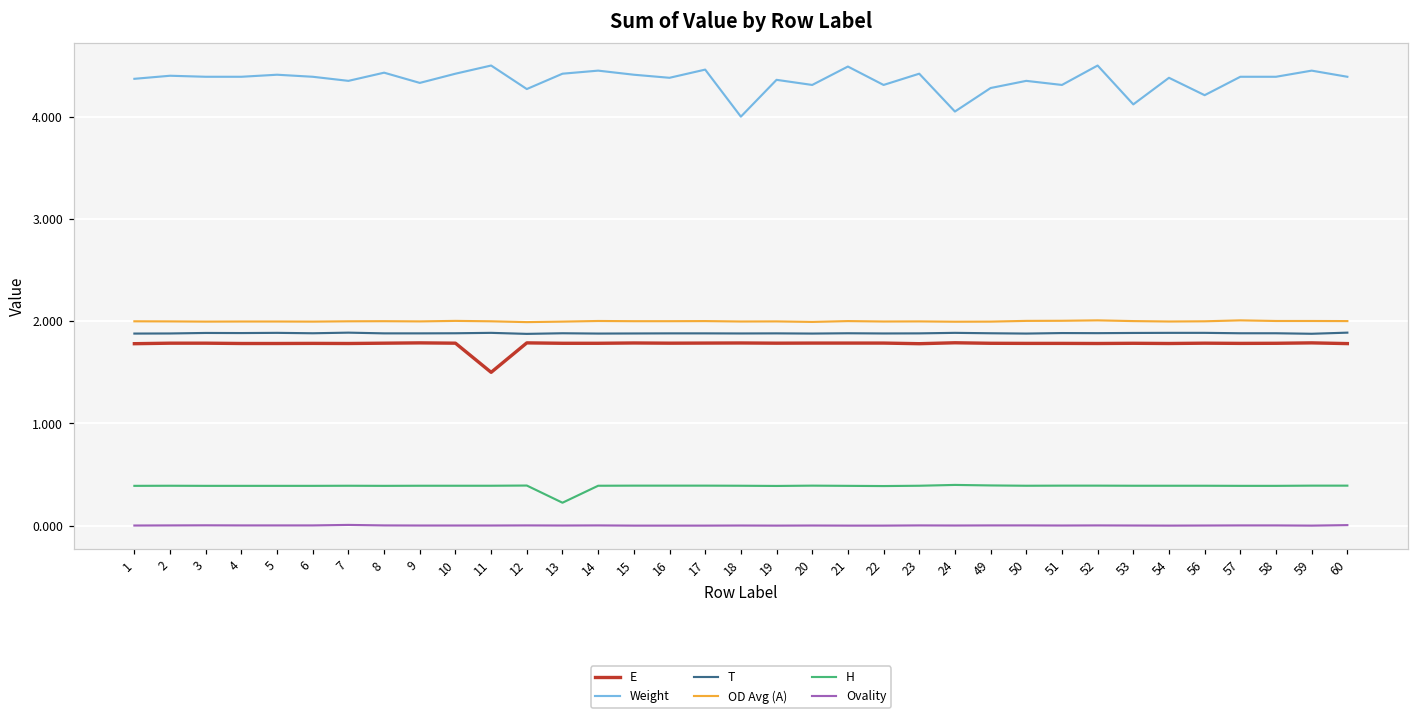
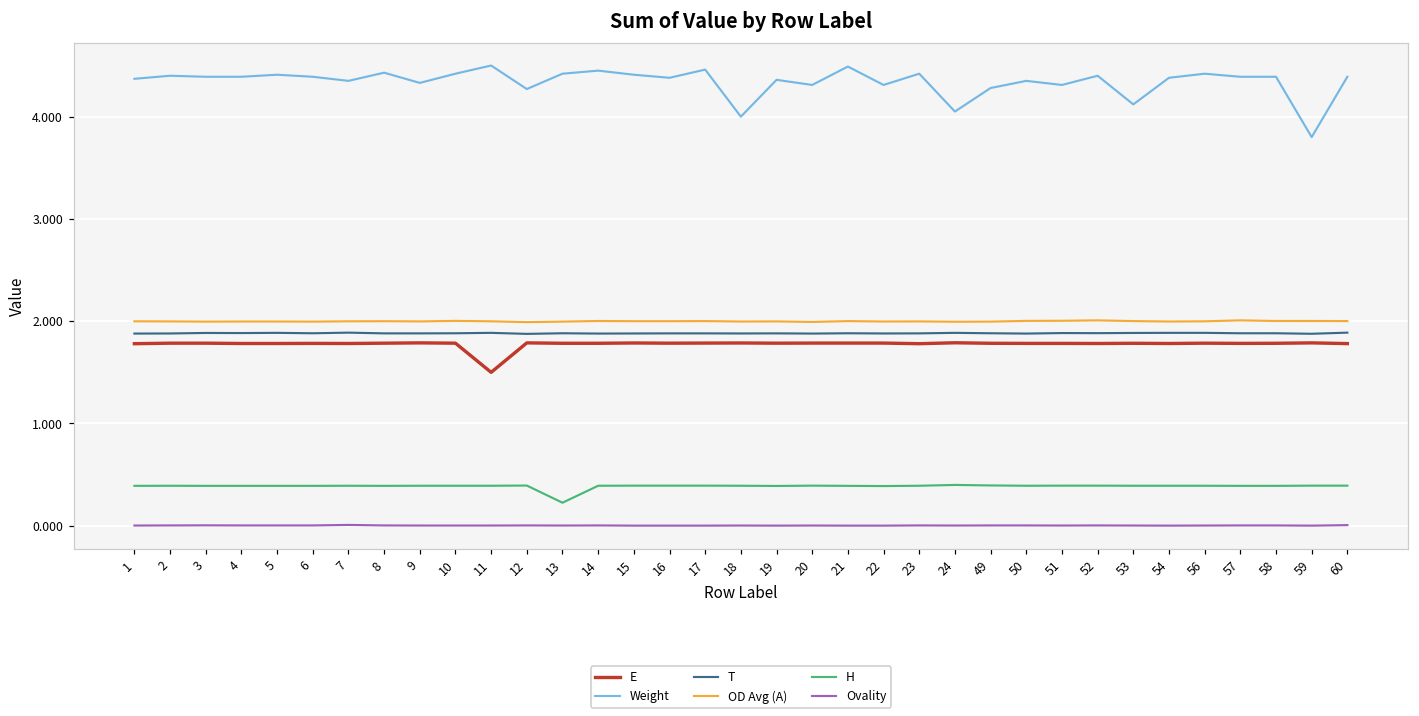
  {
    "Weight": {
      "1": 4.4,
      "2": 4.4,
      "3": 4.4,
      "4": 4.4,
      "5": 4.4,
      "6": 4.4,
      "7": 4.4,
      "8": 4.4,
      "9": 4.3,
      "10": 4.4,
      "11": 4.5,
      "12": 4.3,
      "13": 4.4,
      "14": 4.5,
      "15": 4.4,
      "16": 4.4,
      "17": 4.5,
      "18": 4.0,
      "19": 4.4,
      "20": 4.3,
      "21": 4.5,
      "22": 4.3,
      "23": 4.4,
      "24": 4.1,
      "49": 4.3,
      "50": 4.4,
      "51": 4.3,
-     "52": 4.5,
+     "52": 4.4,
      "53": 4.1,
      "54": 4.4,
-     "56": 4.2,
+     "56": 4.4,
      "57": 4.4,
      "58": 4.4,
-     "59": 4.5,
+     "59": 3.8,
      "60": 4.4
    }
  }
